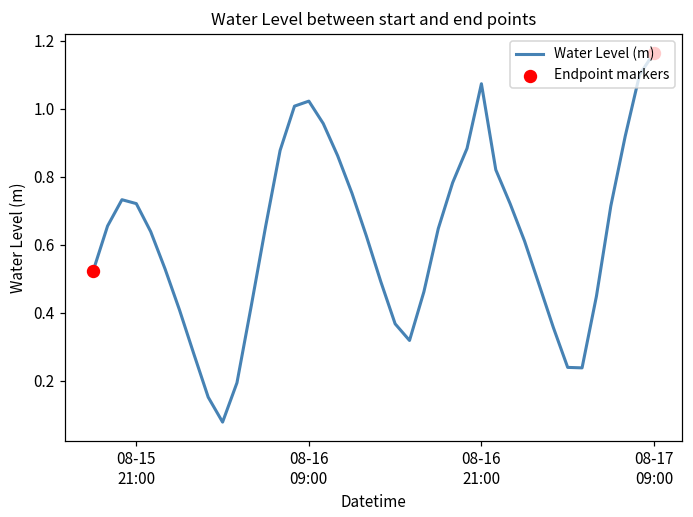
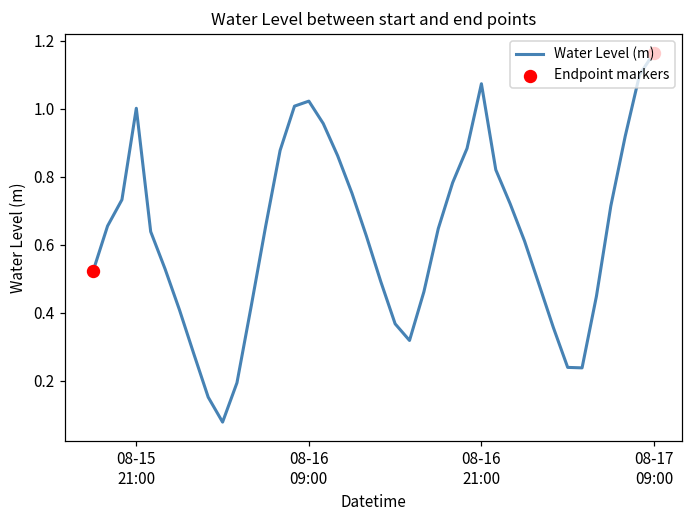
  {
    "Water Level (m)": {
-     "08-15 21:00": 0.72,
+     "08-15 21:00": 1.00,
      "08-16 09:00": 1.02,
      "08-16 21:00": 1.07
    }
  }
